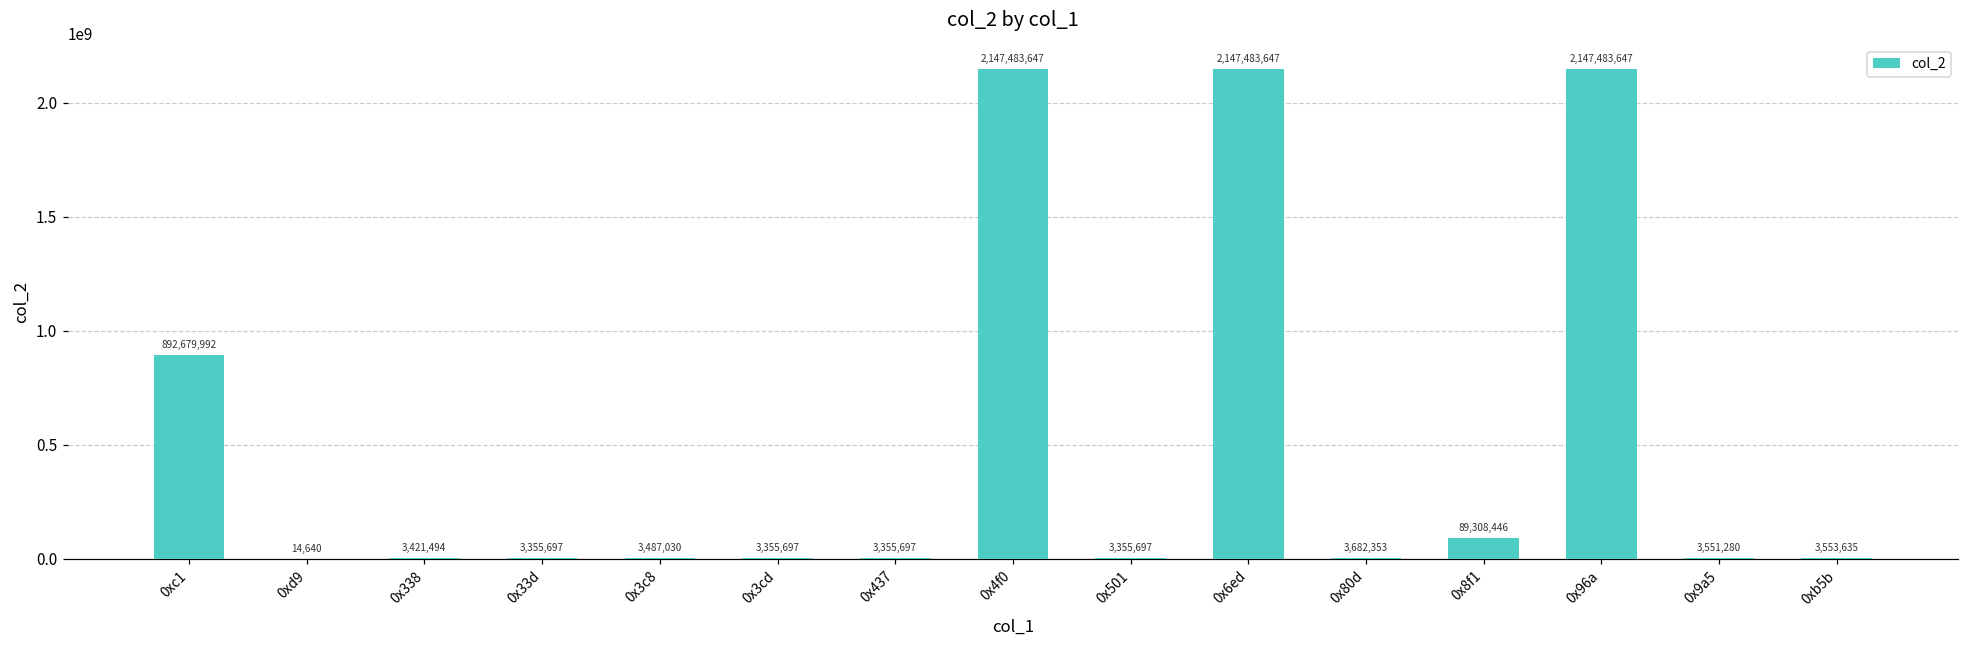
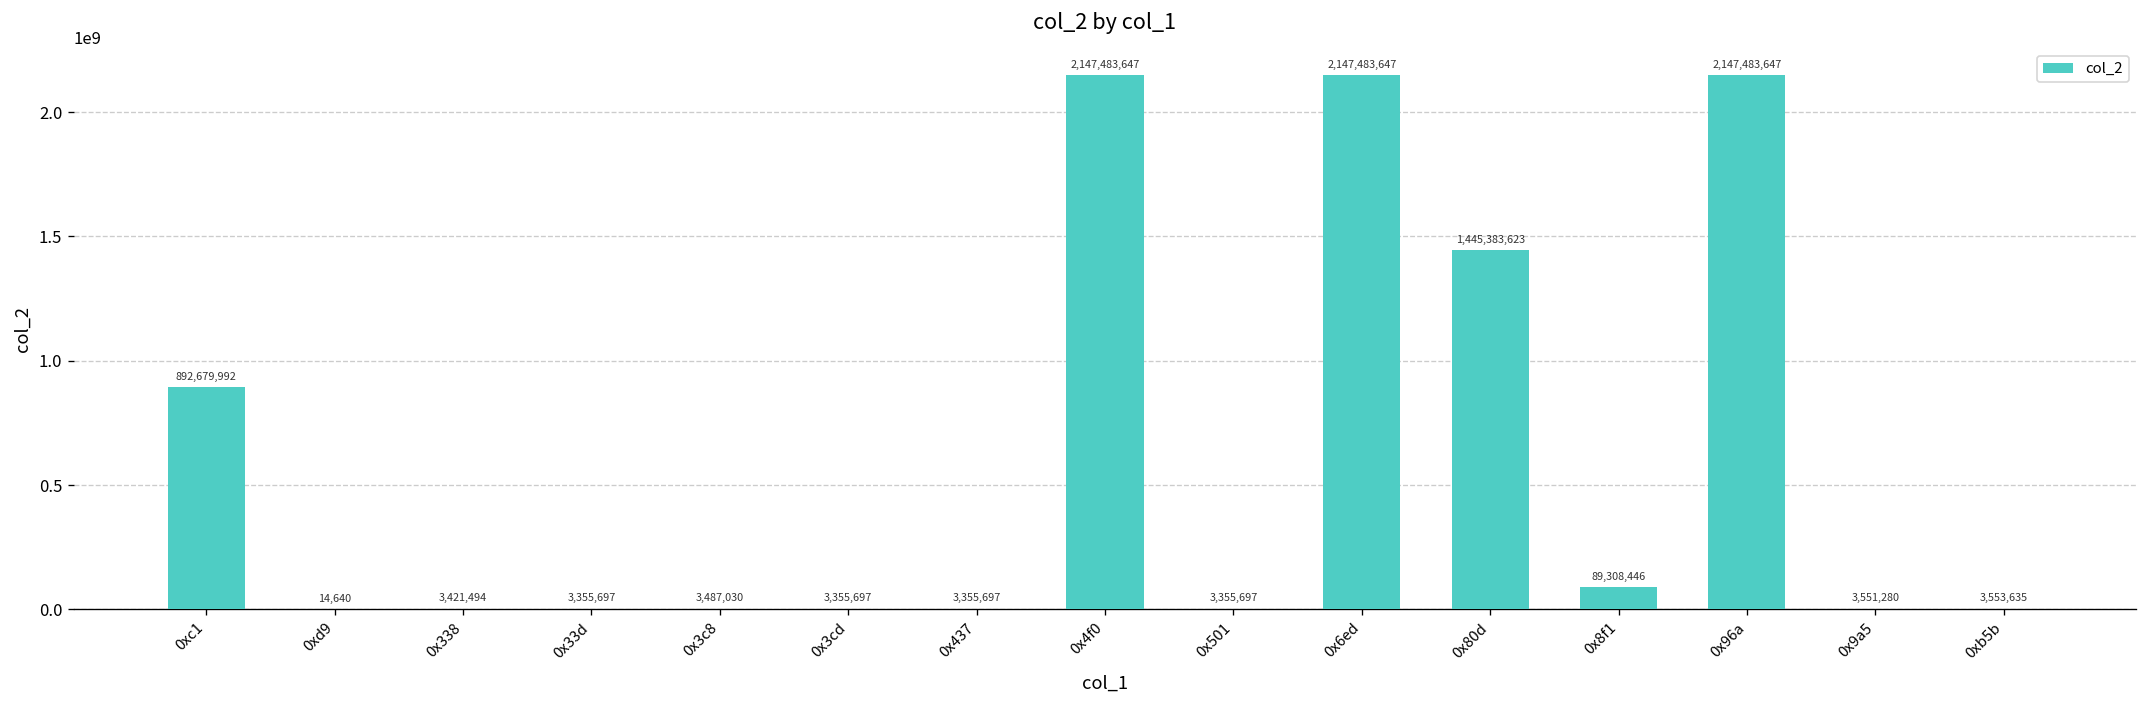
  {
    "0xc1": "892,679,992",
    "0xd9": "14,640",
    "0x338": "3,421,494",
    "0x33d": "3,355,697",
    "0x3c8": "3,487,030",
    "0x3cd": "3,355,697",
    "0x437": "3,355,697",
    "0x4f0": "2,147,483,647",
    "0x501": "3,355,697",
    "0x6ed": "2,147,483,647",
-   "0x80d": "3,682,353",
+   "0x80d": "1,445,383,623",
    "0x8f1": "89,308,446",
    "0x96a": "2,147,483,647",
    "0x9a5": "3,551,280",
    "0xb5b": "3,553,635"
  }
